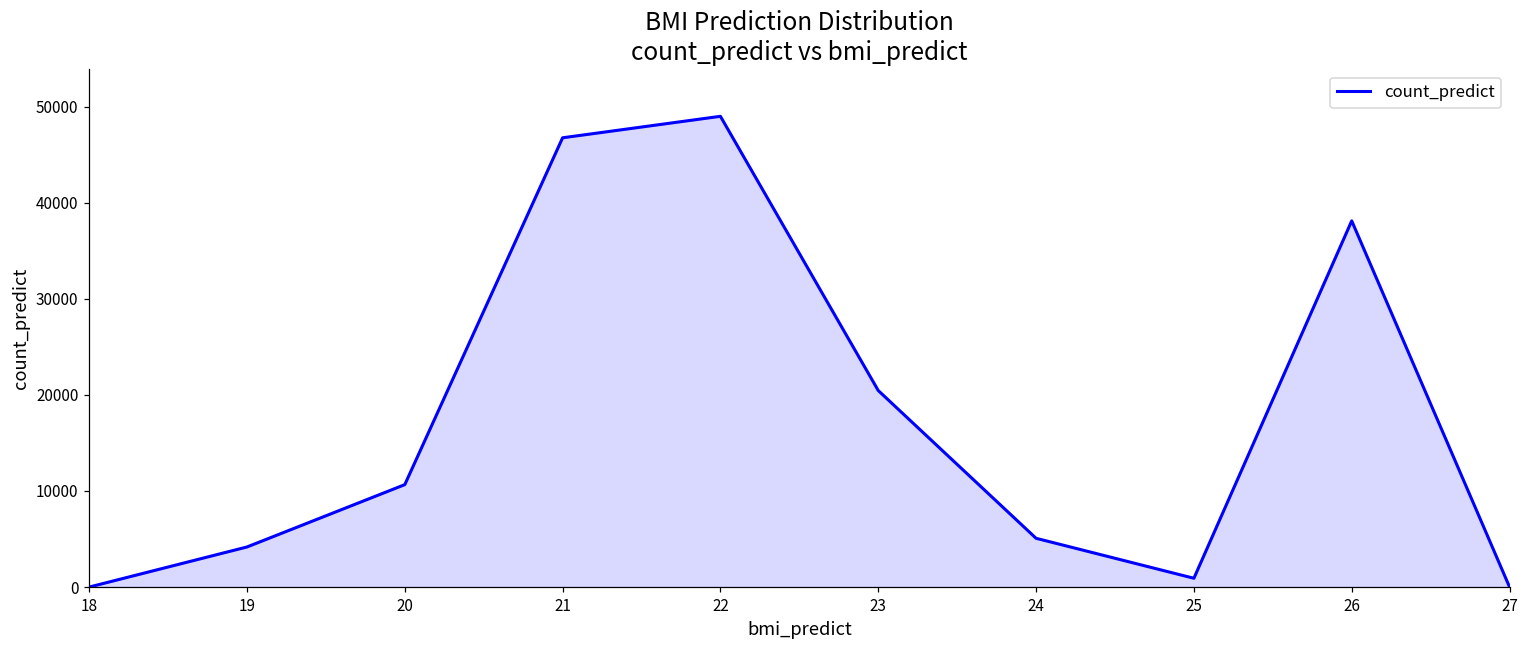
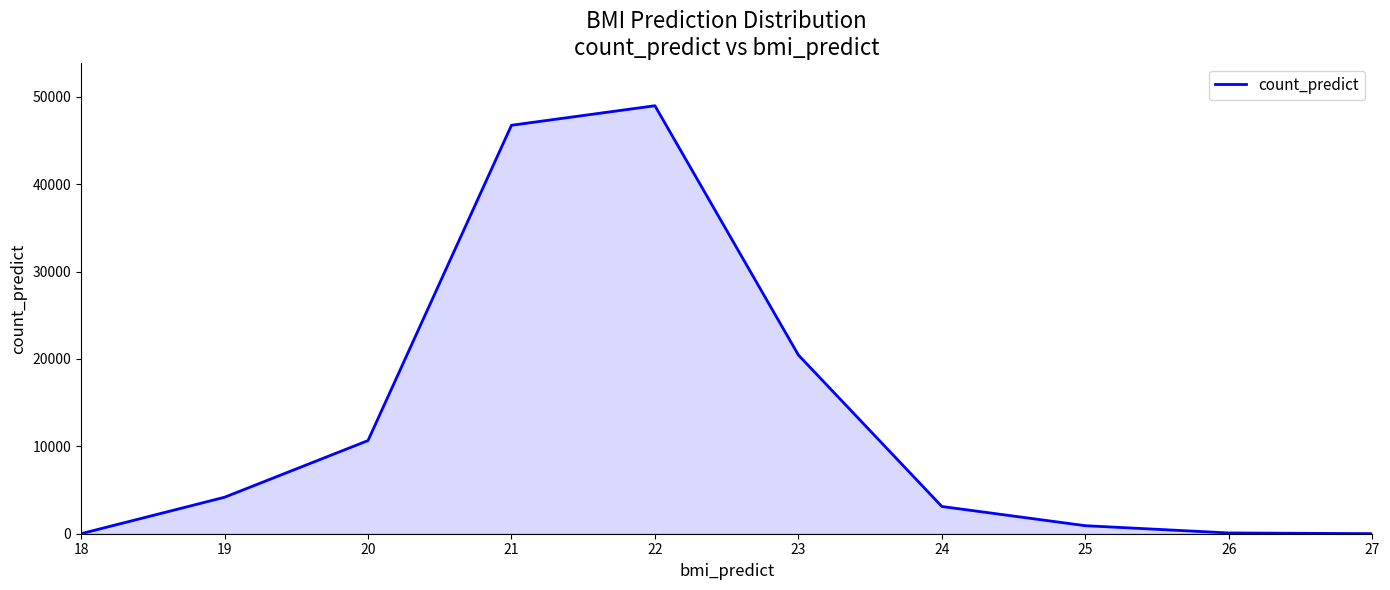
  {
    "18": 0,
    "19": 4000,
    "20": 11000,
    "21": 47000,
    "22": 49000,
    "23": 20000,
-   "24": 5000,
+   "24": 3000,
    "25": 1000,
-   "26": 38000,
+   "26": 0,
    "27": 0
  }
